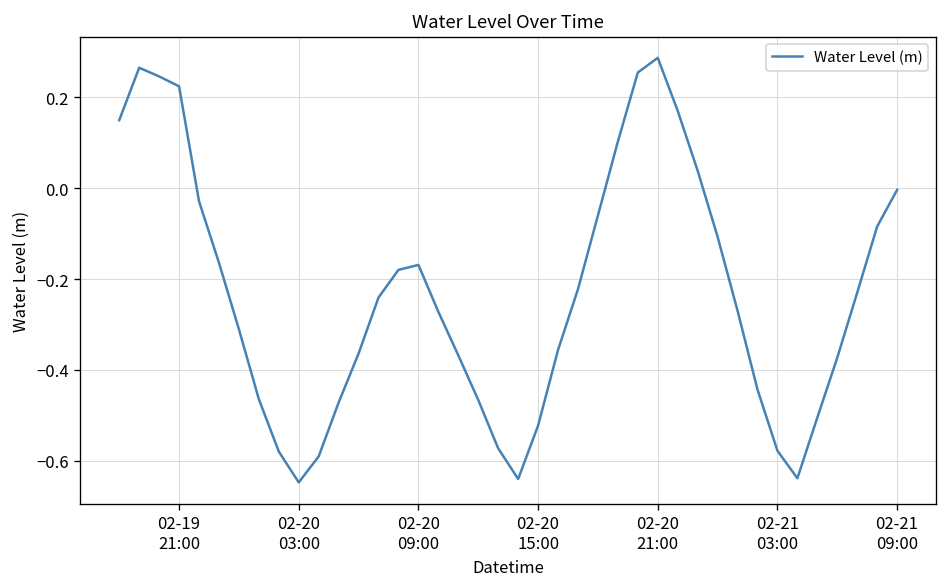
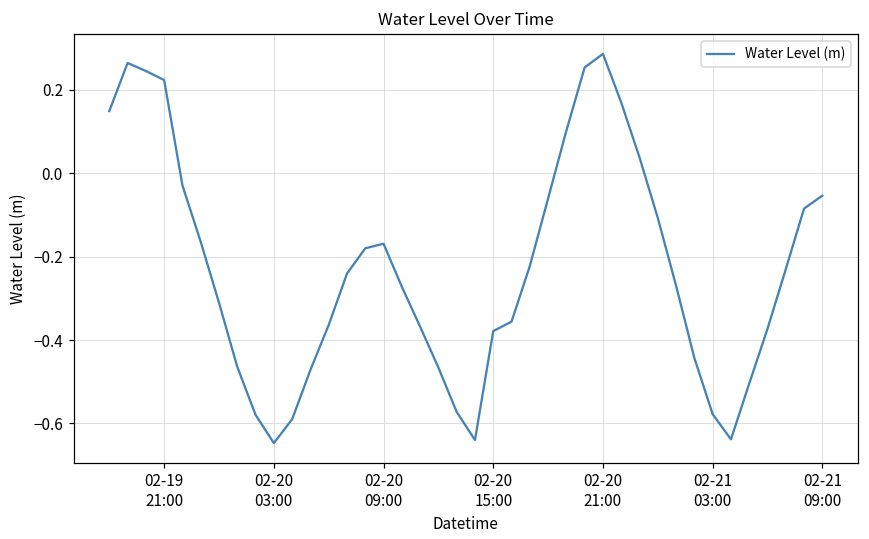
  {
    "02-19 21:00": 0.22,
    "02-20 03:00": -0.65,
    "02-20 09:00": -0.17,
-   "02-20 15:00": -0.52,
+   "02-20 15:00": -0.38,
    "02-20 21:00": 0.29,
    "02-21 03:00": -0.58,
-   "02-21 09:00": 0.00
+   "02-21 09:00": -0.05
  }
